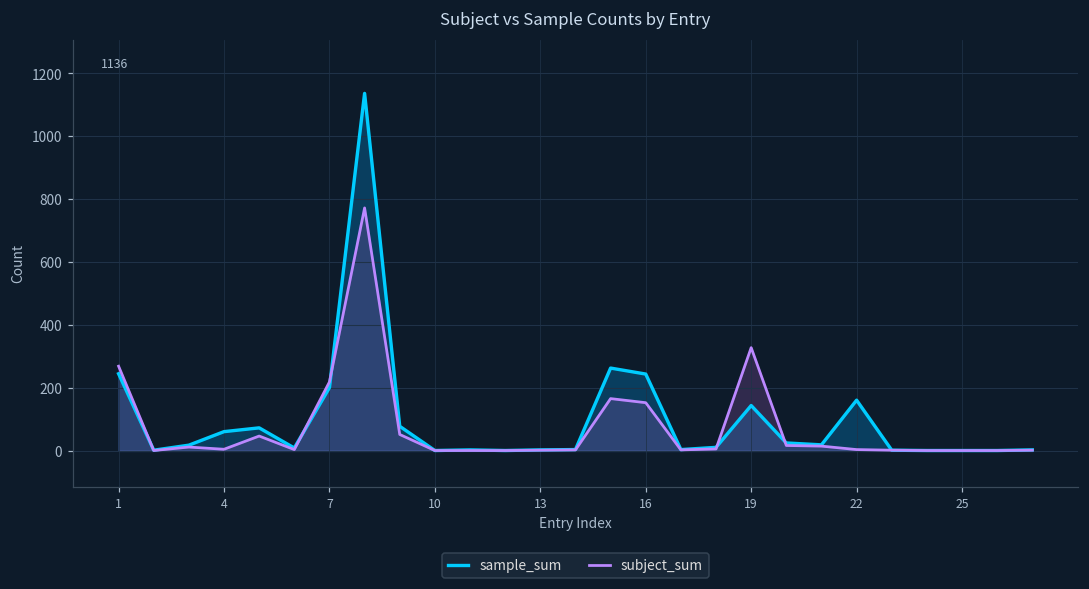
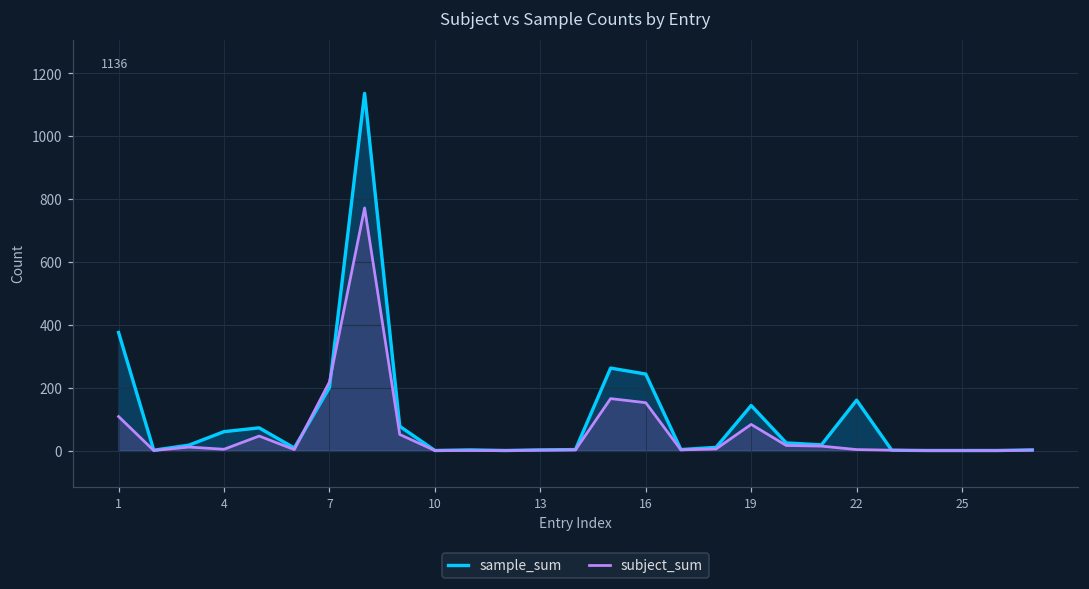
  {
    "sample_sum": {
-     "1": 250,
+     "1": 380,
      "4": 60,
      "7": 200,
      "16": 240,
      "19": 140,
      "22": 160
    },
    "subject_sum": {
-     "1": 270,
+     "1": 110,
      "4": 10,
      "7": 220,
      "16": 150,
-     "19": 330,
+     "19": 80,
      "22": 0
    }
  }
